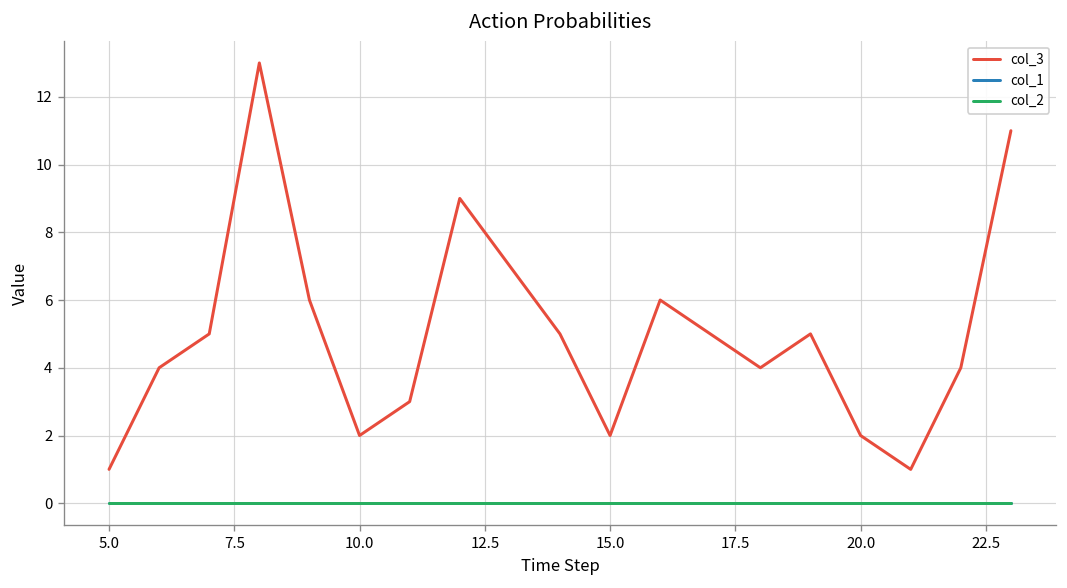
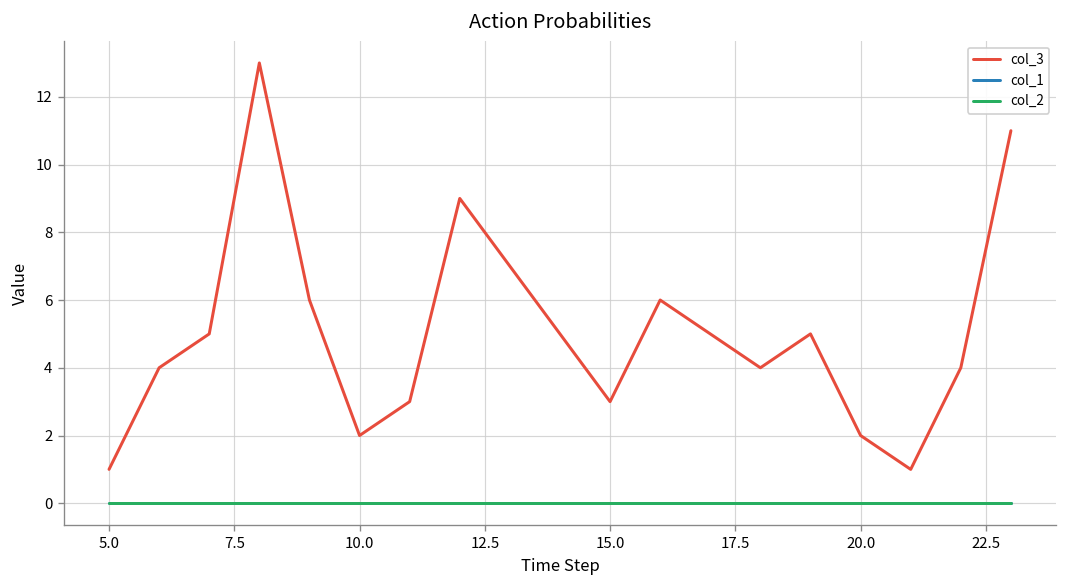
  {
    "col_3": {
      "5.0": 1,
      "10.0": 2,
-     "15.0": 2,
+     "15.0": 3,
      "20.0": 2
    },
    "col_2": {
      "5.0": 0,
      "10.0": 0,
      "15.0": 0,
      "20.0": 0
    }
  }
